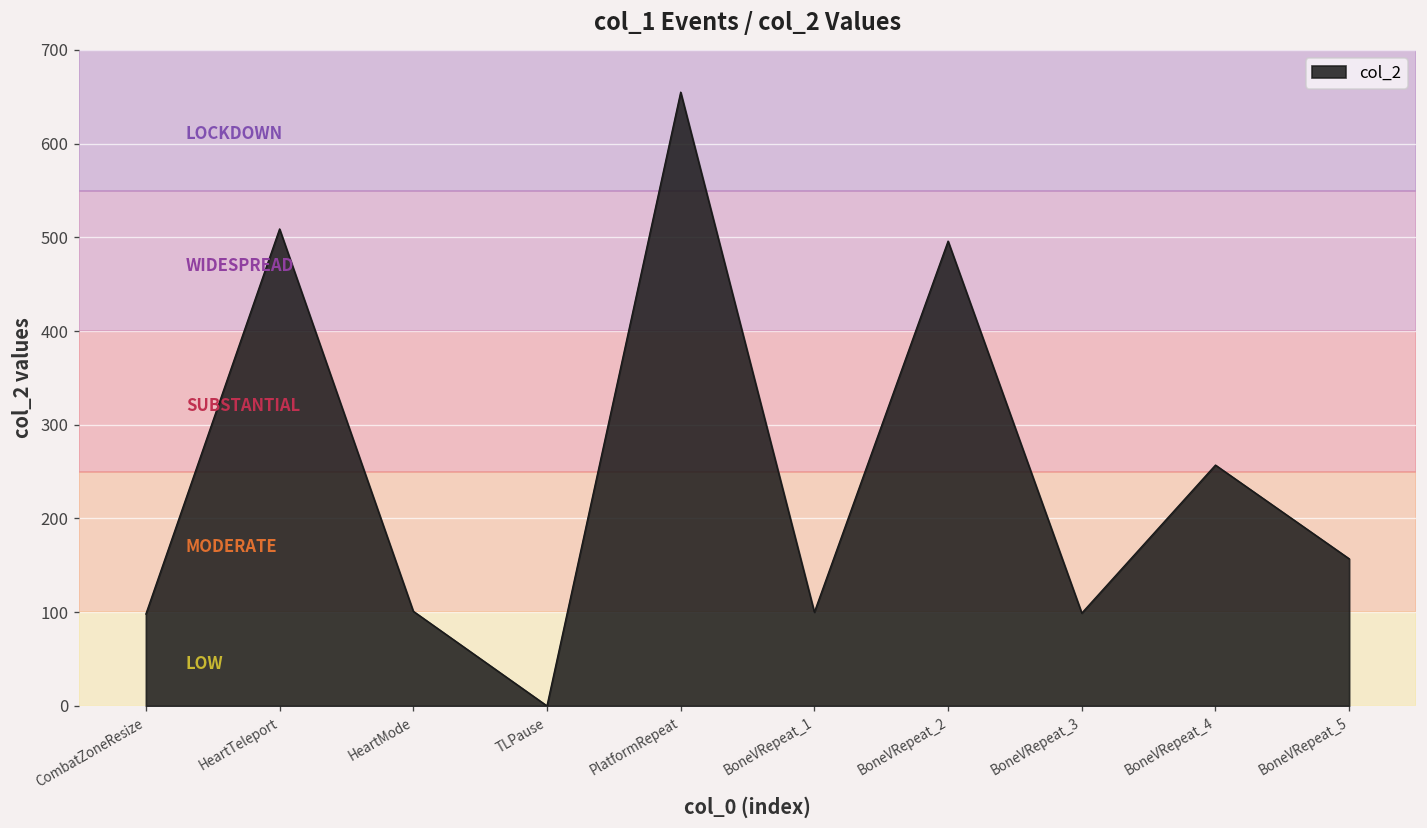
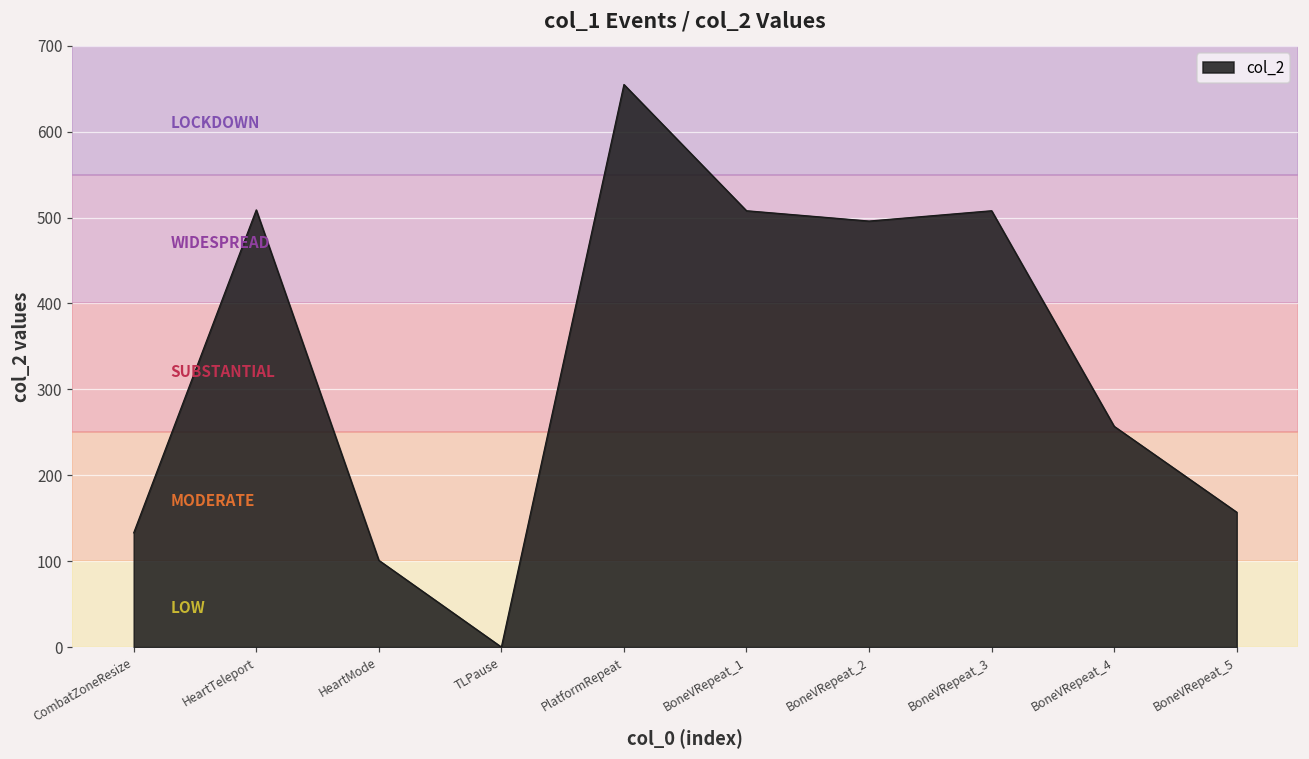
  {
-   "CombatZoneResize": 100,
+   "CombatZoneResize": 130,
    "HeartTeleport": 510,
    "HeartMode": 100,
    "TLPause": 0,
    "PlatformRepeat": 660,
-   "BoneVRepeat_1": 100,
+   "BoneVRepeat_1": 510,
    "BoneVRepeat_2": 500,
-   "BoneVRepeat_3": 100,
+   "BoneVRepeat_3": 510,
    "BoneVRepeat_4": 260,
    "BoneVRepeat_5": 160
  }
